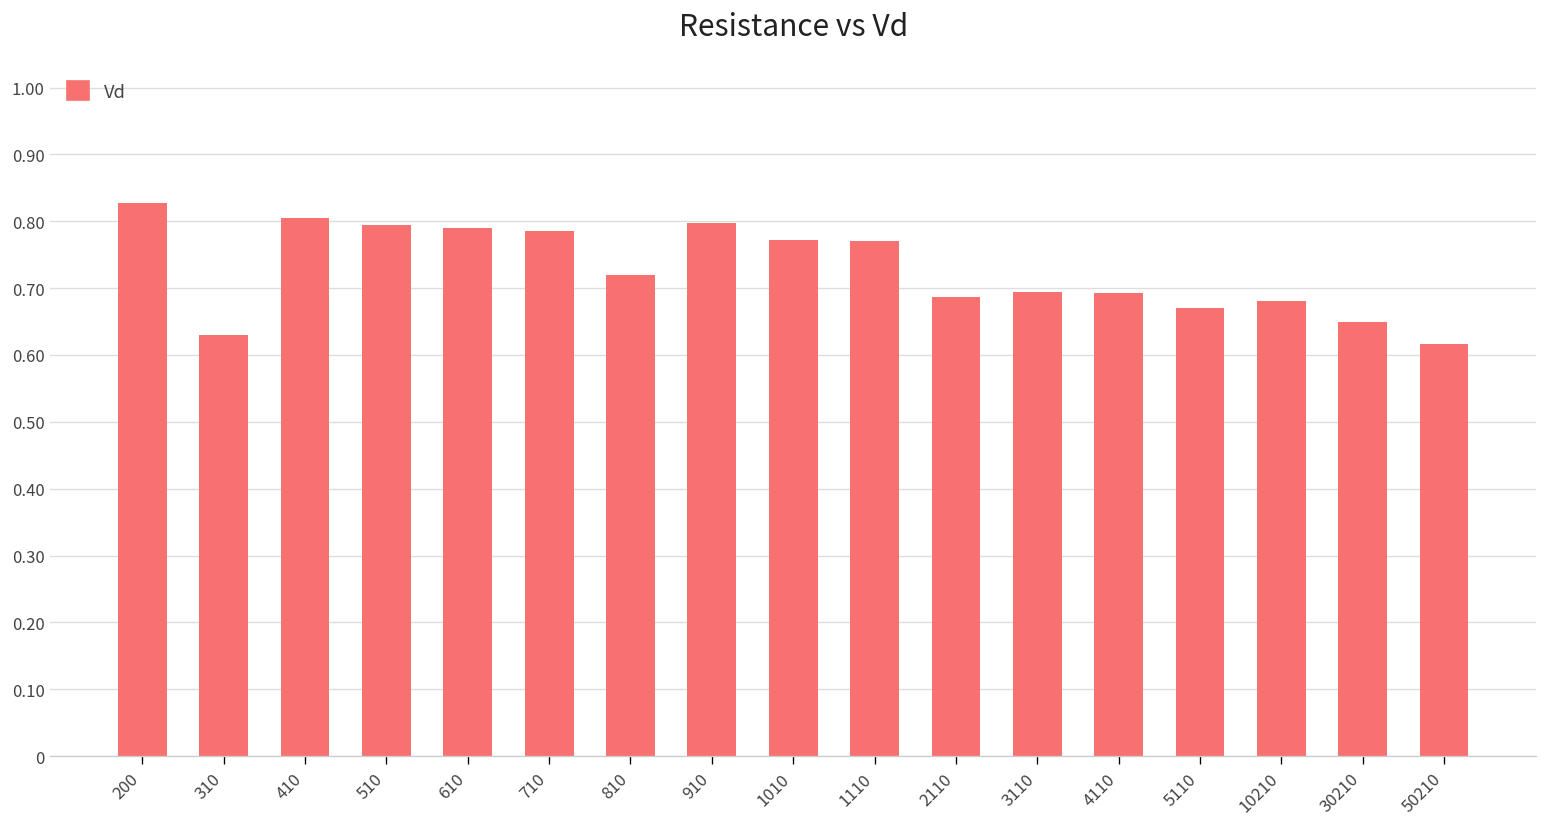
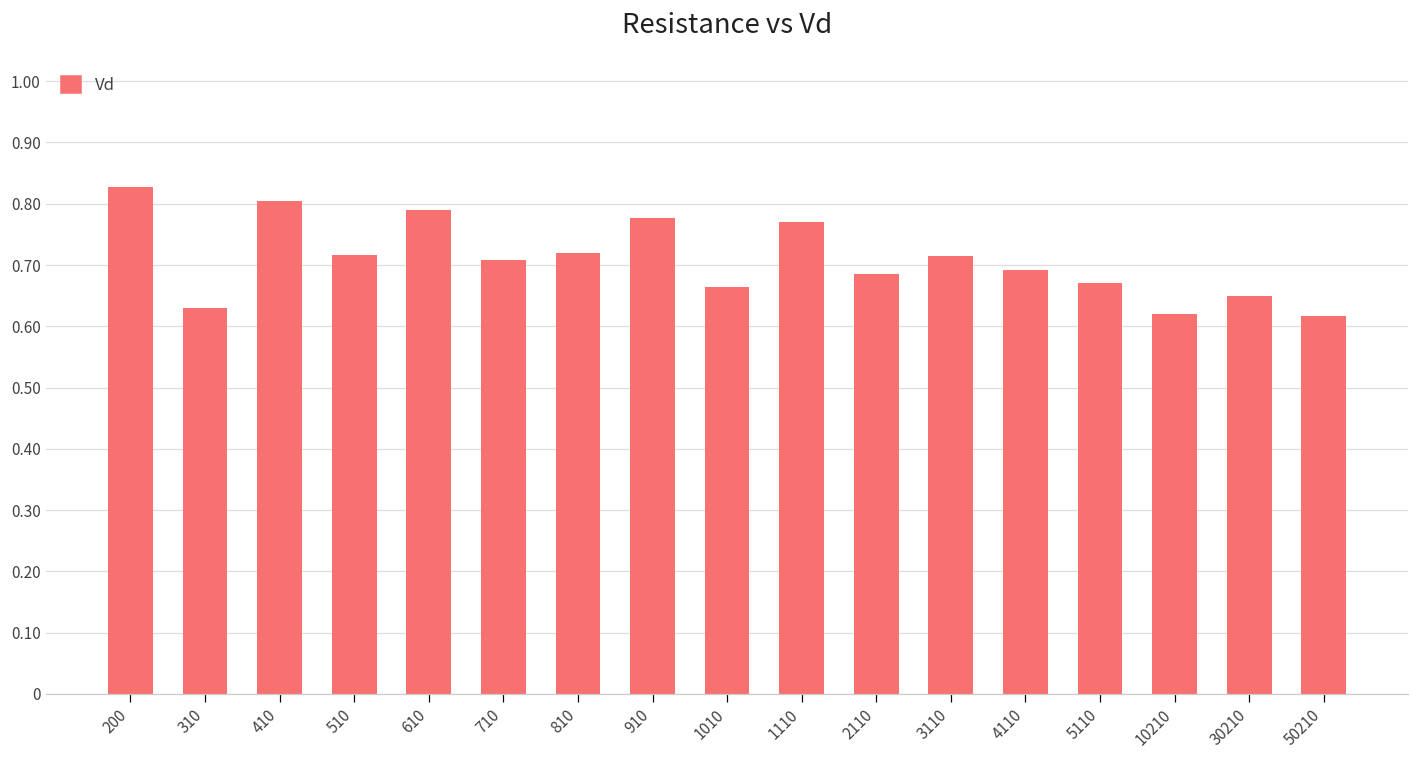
  {
    "200": 0.83,
    "310": 0.63,
    "410": 0.81,
-   "510": 0.80,
+   "510": 0.72,
    "610": 0.79,
-   "710": 0.79,
+   "710": 0.71,
    "810": 0.72,
-   "910": 0.80,
-   "1010": 0.77,
+   "910": 0.78,
+   "1010": 0.66,
    "1110": 0.77,
    "2110": 0.69,
-   "3110": 0.69,
+   "3110": 0.72,
    "4110": 0.69,
    "5110": 0.67,
-   "10210": 0.68,
+   "10210": 0.62,
    "30210": 0.65,
    "50210": 0.62
  }
